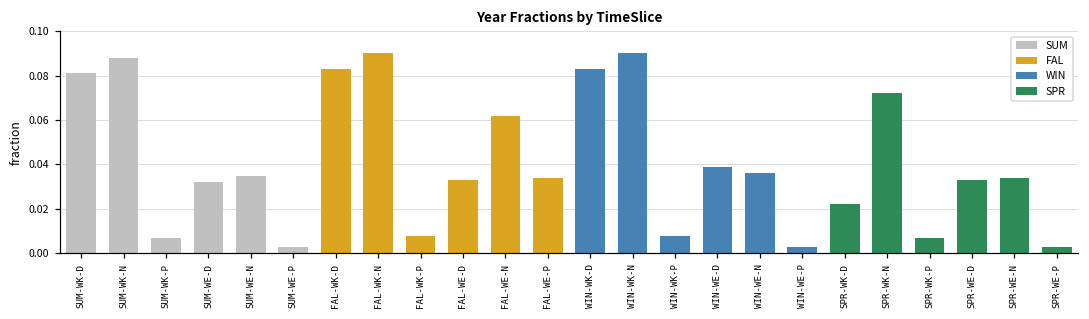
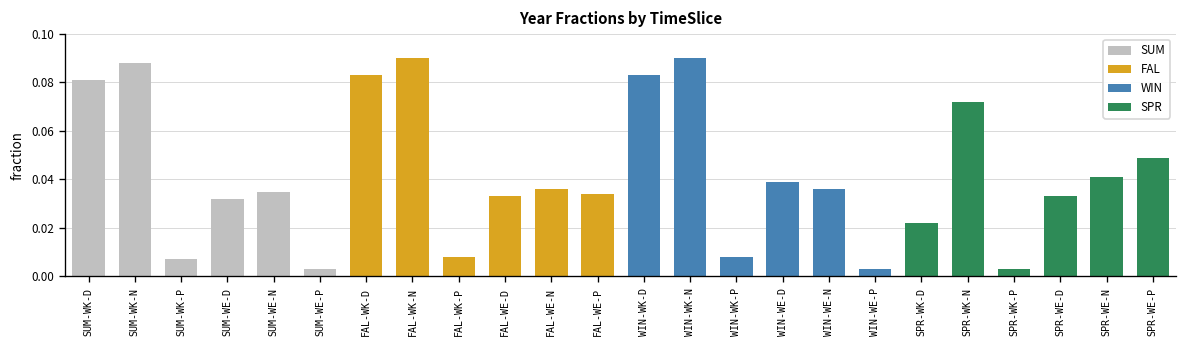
  {
    "SUM-WK-D": 0.081,
    "SUM-WK-N": 0.088,
    "SUM-WK-P": 0.007,
    "SUM-WE-D": 0.032,
    "SUM-WE-N": 0.035,
    "SUM-WE-P": 0.003,
    "FAL-WK-D": 0.083,
    "FAL-WK-N": 0.090,
    "FAL-WK-P": 0.008,
    "FAL-WE-D": 0.033,
-   "FAL-WE-N": 0.062,
+   "FAL-WE-N": 0.036,
    "FAL-WE-P": 0.034,
    "WIN-WK-D": 0.083,
    "WIN-WK-N": 0.090,
    "WIN-WK-P": 0.008,
    "WIN-WE-D": 0.039,
    "WIN-WE-N": 0.036,
    "WIN-WE-P": 0.003,
    "SPR-WK-D": 0.022,
    "SPR-WK-N": 0.072,
-   "SPR-WK-P": 0.007,
+   "SPR-WK-P": 0.003,
    "SPR-WE-D": 0.033,
-   "SPR-WE-N": 0.034,
-   "SPR-WE-P": 0.003
+   "SPR-WE-N": 0.041,
+   "SPR-WE-P": 0.049
  }
